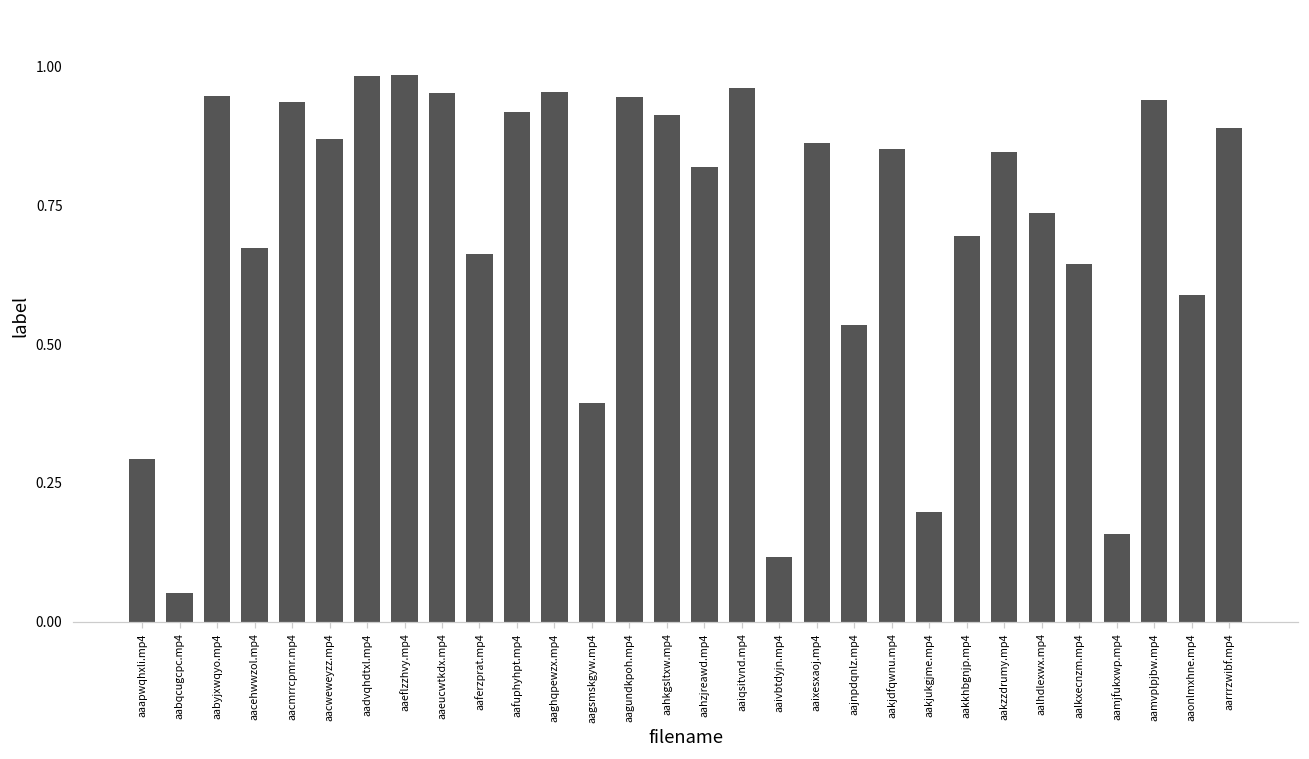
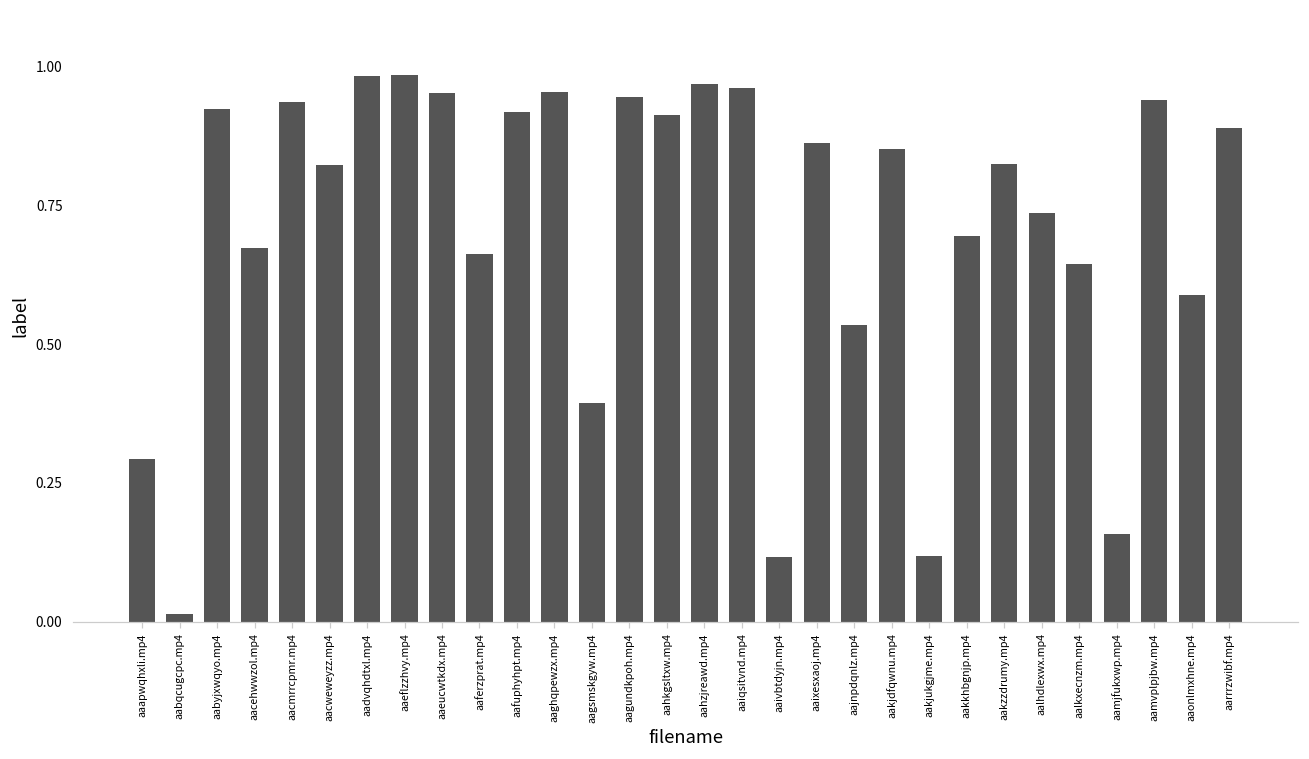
  {
    "aaapwqhxli.mp4": 0.29,
-   "aabqcugcpc.mp4": 0.05,
-   "aabyjxwqyo.mp4": 0.95,
+   "aabqcugcpc.mp4": 0.01,
+   "aabyjxwqyo.mp4": 0.92,
    "aacehwwzol.mp4": 0.67,
    "aacmrrcpmr.mp4": 0.94,
-   "aacweweyzz.mp4": 0.87,
+   "aacweweyzz.mp4": 0.82,
    "aadvqhdtxl.mp4": 0.98,
    "aaeflzzhvy.mp4": 0.99,
    "aaeucwtkdx.mp4": 0.95,
    "aaferzprat.mp4": 0.66,
    "aafuphyhpt.mp4": 0.92,
    "aaghqpewzx.mp4": 0.95,
    "aagsmskgyw.mp4": 0.39,
    "aagundkpoh.mp4": 0.94,
    "aahkgsltxw.mp4": 0.91,
-   "aahzjreawd.mp4": 0.82,
+   "aahzjreawd.mp4": 0.97,
    "aaiqsitvnd.mp4": 0.96,
    "aaivbtdyjn.mp4": 0.12,
    "aaixesxaoj.mp4": 0.86,
    "aajnpdqnlz.mp4": 0.53,
    "aakjdfqwnu.mp4": 0.85,
-   "aakjukgjme.mp4": 0.20,
+   "aakjukgjme.mp4": 0.12,
    "aakkhbgnjp.mp4": 0.70,
-   "aakzzdrumy.mp4": 0.85,
+   "aakzzdrumy.mp4": 0.82,
    "aalhdlexwx.mp4": 0.74,
    "aalkxecnzm.mp4": 0.64,
    "aamjfukxwp.mp4": 0.16,
    "aamvplpjbw.mp4": 0.94,
    "aaonlmxhne.mp4": 0.59,
    "aarrrzwibf.mp4": 0.89
  }
